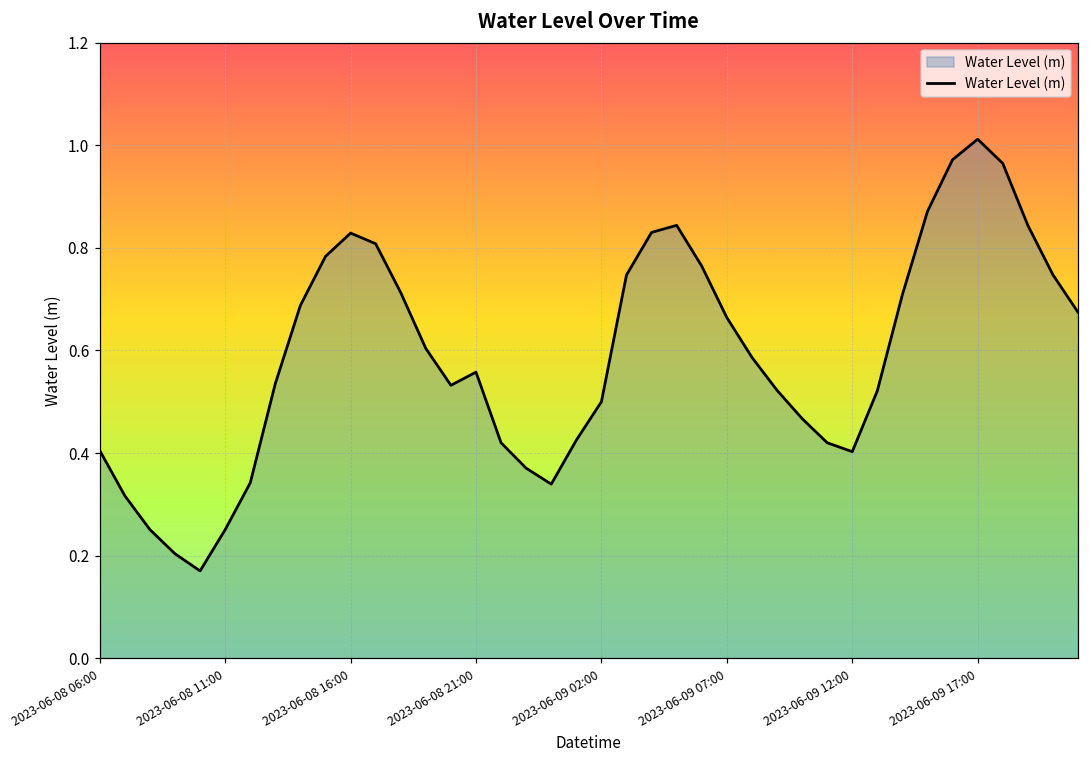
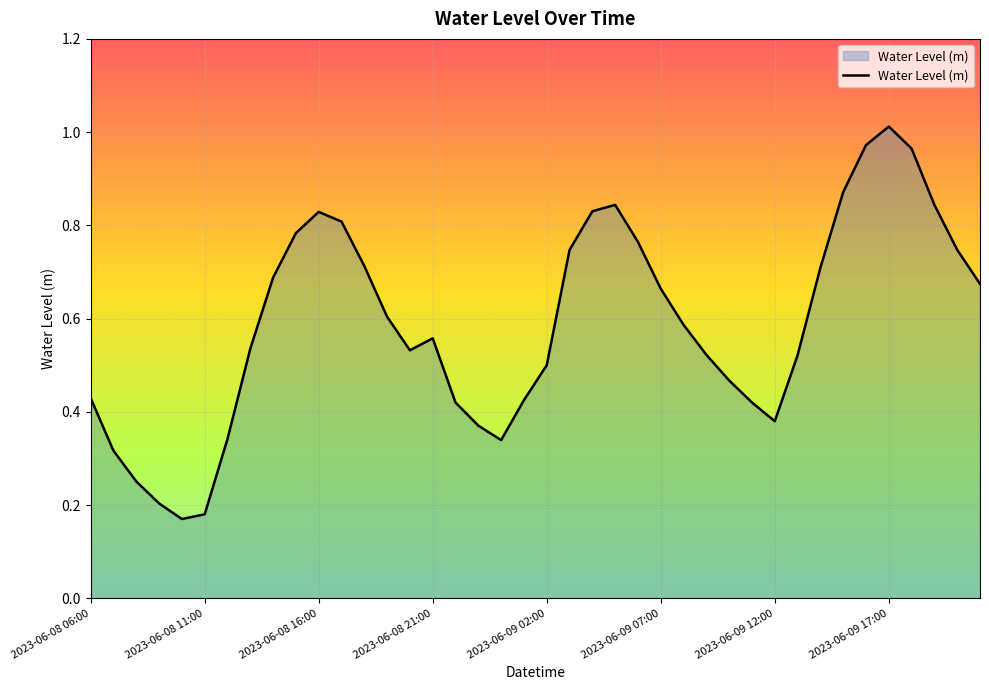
  {
-   "2023-06-08 06:00": 0.40,
-   "2023-06-08 11:00": 0.25,
+   "2023-06-08 06:00": 0.43,
+   "2023-06-08 11:00": 0.18,
    "2023-06-08 16:00": 0.83,
    "2023-06-08 21:00": 0.56,
    "2023-06-09 02:00": 0.50,
    "2023-06-09 07:00": 0.66,
-   "2023-06-09 12:00": 0.40,
+   "2023-06-09 12:00": 0.38,
    "2023-06-09 17:00": 1.01
  }
